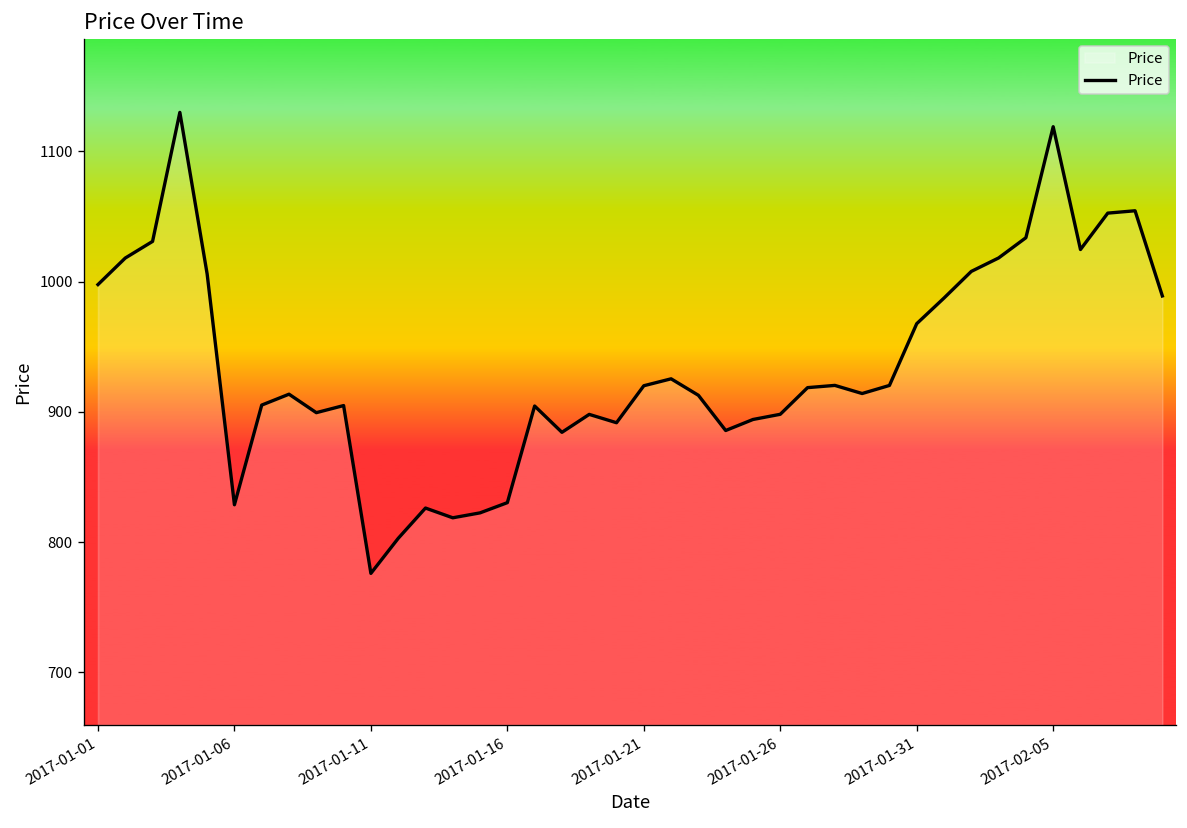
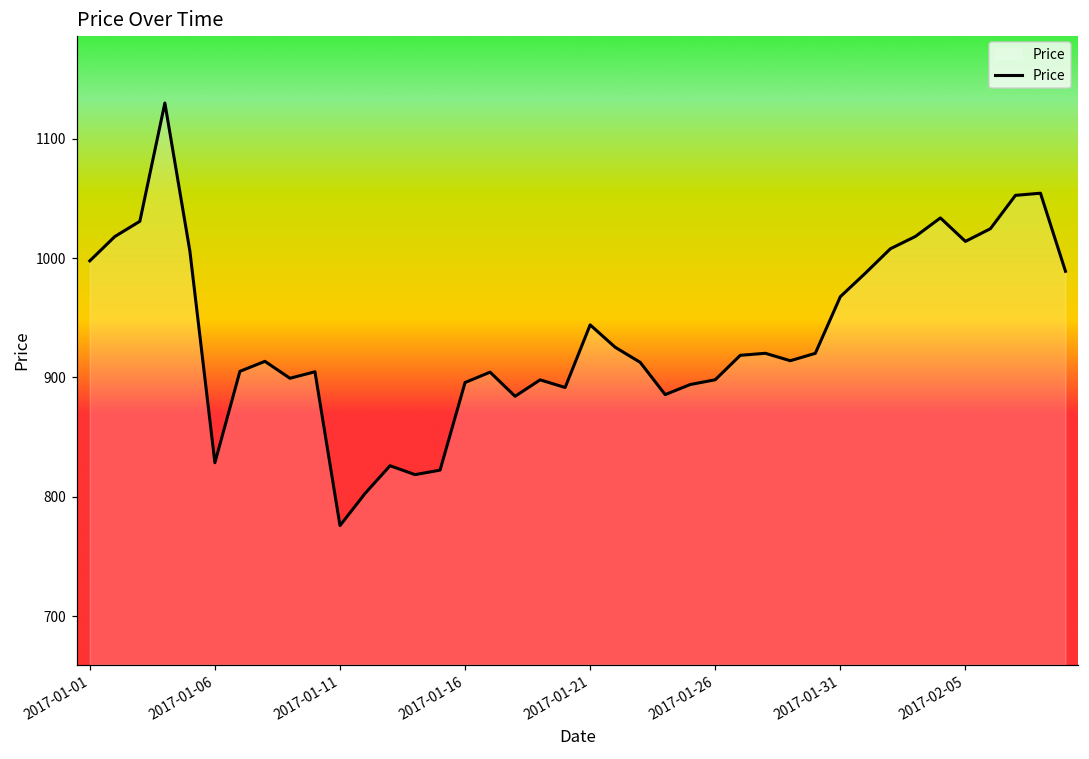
  {
    "2017-01-01": 998,
    "2017-01-06": 829,
    "2017-01-11": 776,
-   "2017-01-16": 830,
-   "2017-01-21": 920,
+   "2017-01-16": 896,
+   "2017-01-21": 944,
    "2017-01-26": 898,
    "2017-01-31": 968,
-   "2017-02-05": 1119
+   "2017-02-05": 1014
  }
